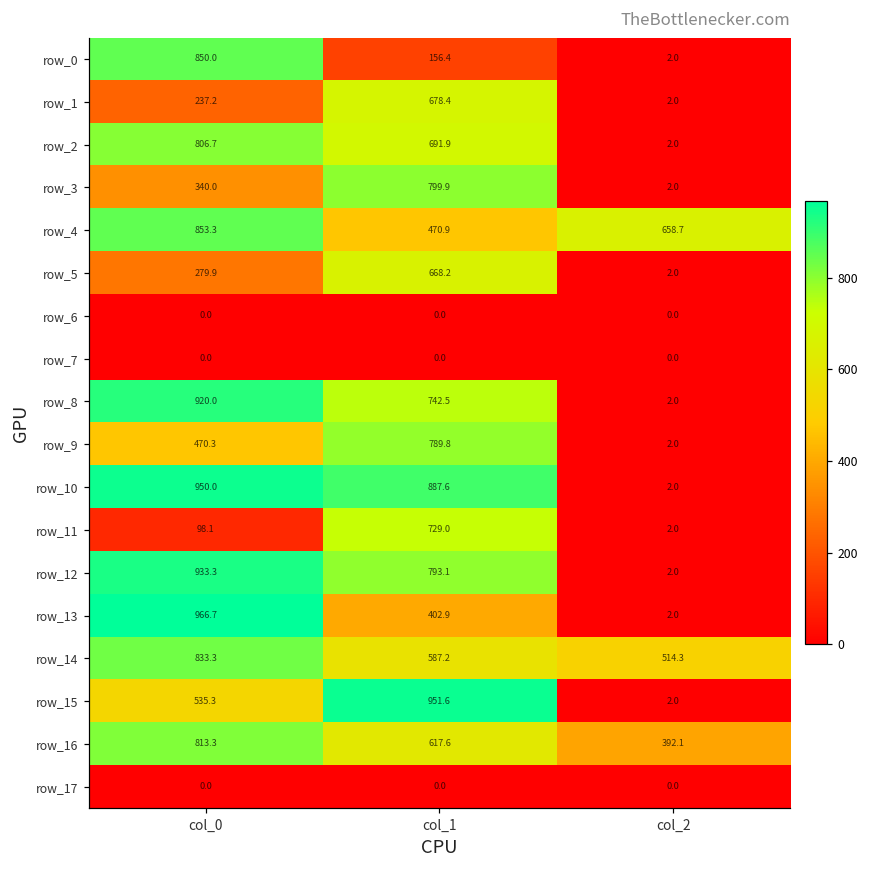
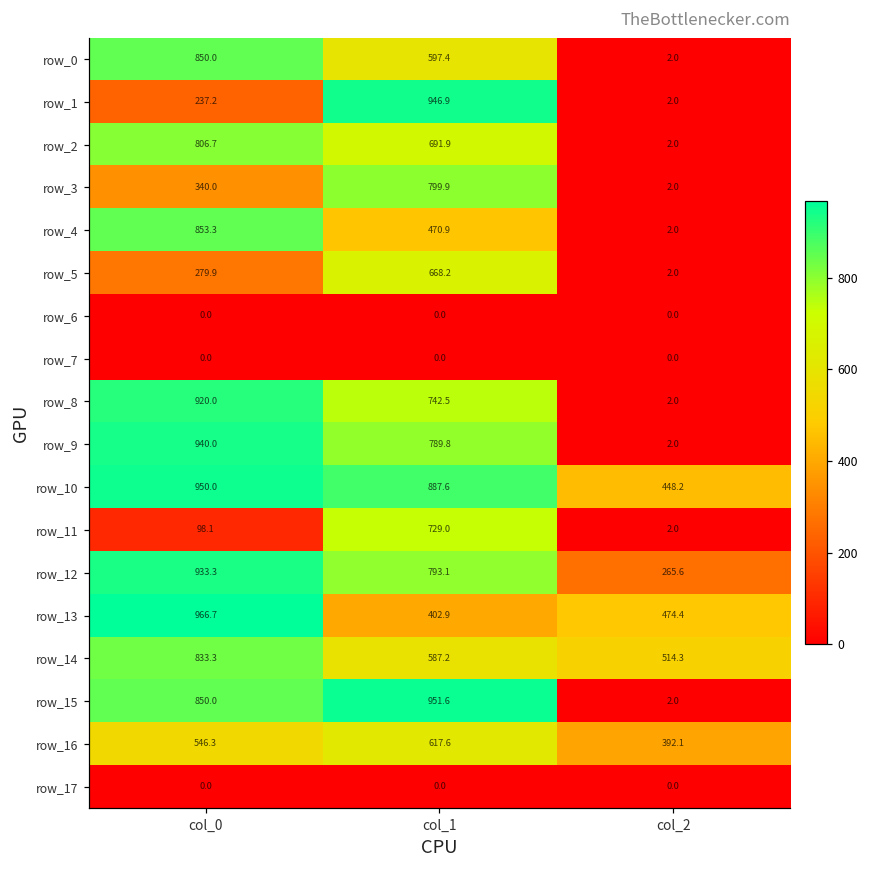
  {
    "row_0": {
      "col_0": 850.0,
-     "col_1": 156.4,
+     "col_1": 597.4,
      "col_2": 2.0
    },
    "row_1": {
      "col_0": 237.2,
-     "col_1": 678.4,
+     "col_1": 946.9,
      "col_2": 2.0
    },
    "row_2": {
      "col_0": 806.7,
      "col_1": 691.9,
      "col_2": 2.0
    },
    "row_3": {
      "col_0": 340.0,
      "col_1": 799.9,
      "col_2": 2.0
    },
    "row_4": {
      "col_0": 853.3,
      "col_1": 470.9,
-     "col_2": 658.7
+     "col_2": 2.0
    },
    "row_5": {
      "col_0": 279.9,
      "col_1": 668.2,
      "col_2": 2.0
    },
    "row_6": {
      "col_0": 0.0,
      "col_1": 0.0,
      "col_2": 0.0
    },
    "row_7": {
      "col_0": 0.0,
      "col_1": 0.0,
      "col_2": 0.0
    },
    "row_8": {
      "col_0": 920.0,
      "col_1": 742.5,
      "col_2": 2.0
    },
    "row_9": {
-     "col_0": 470.3,
+     "col_0": 940.0,
      "col_1": 789.8,
      "col_2": 2.0
    },
    "row_10": {
      "col_0": 950.0,
      "col_1": 887.6,
-     "col_2": 2.0
+     "col_2": 448.2
    },
    "row_11": {
      "col_0": 98.1,
      "col_1": 729.0,
      "col_2": 2.0
    },
    "row_12": {
      "col_0": 933.3,
      "col_1": 793.1,
-     "col_2": 2.0
+     "col_2": 265.6
    },
    "row_13": {
      "col_0": 966.7,
      "col_1": 402.9,
-     "col_2": 2.0
+     "col_2": 474.4
    },
    "row_14": {
      "col_0": 833.3,
      "col_1": 587.2,
      "col_2": 514.3
    },
    "row_15": {
-     "col_0": 535.3,
+     "col_0": 850.0,
      "col_1": 951.6,
      "col_2": 2.0
    },
    "row_16": {
-     "col_0": 813.3,
+     "col_0": 546.3,
      "col_1": 617.6,
      "col_2": 392.1
    },
    "row_17": {
      "col_0": 0.0,
      "col_1": 0.0,
      "col_2": 0.0
    }
  }
